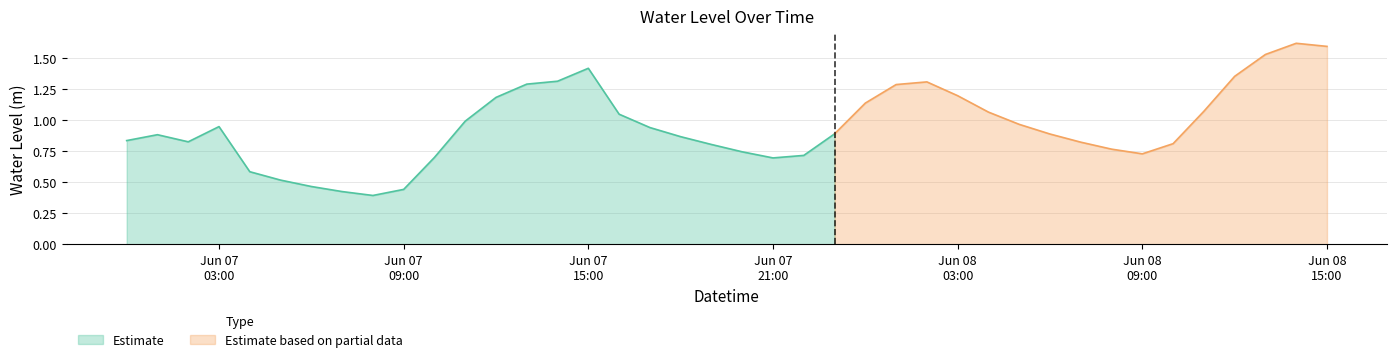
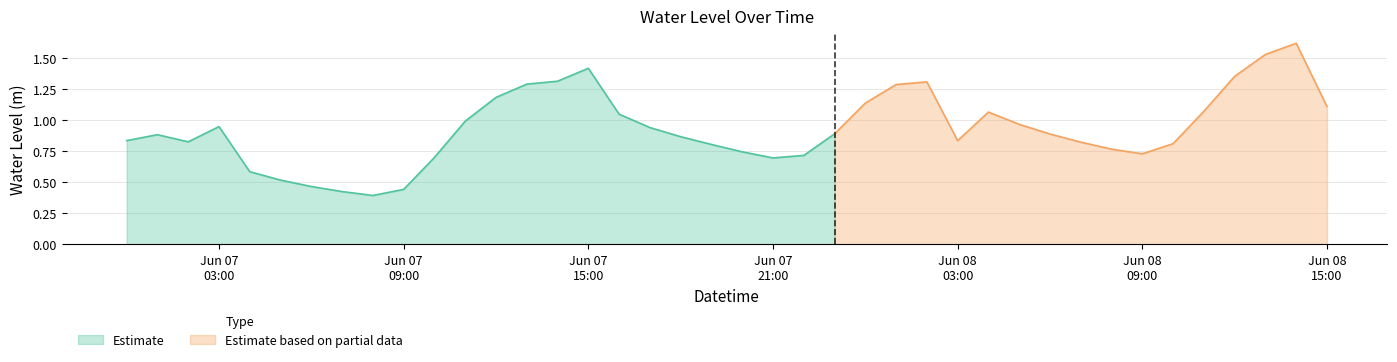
  {
    "Estimate": {
      "Jun 07 03:00": 0.95,
      "Jun 07 09:00": 0.44,
      "Jun 07 15:00": 1.42,
      "Jun 07 21:00": 0.70
    },
    "Estimate based on partial data": {
-     "Jun 08 03:00": 1.20,
+     "Jun 08 03:00": 0.84,
      "Jun 08 09:00": 0.73,
-     "Jun 08 15:00": 1.59
+     "Jun 08 15:00": 1.11
    }
  }
